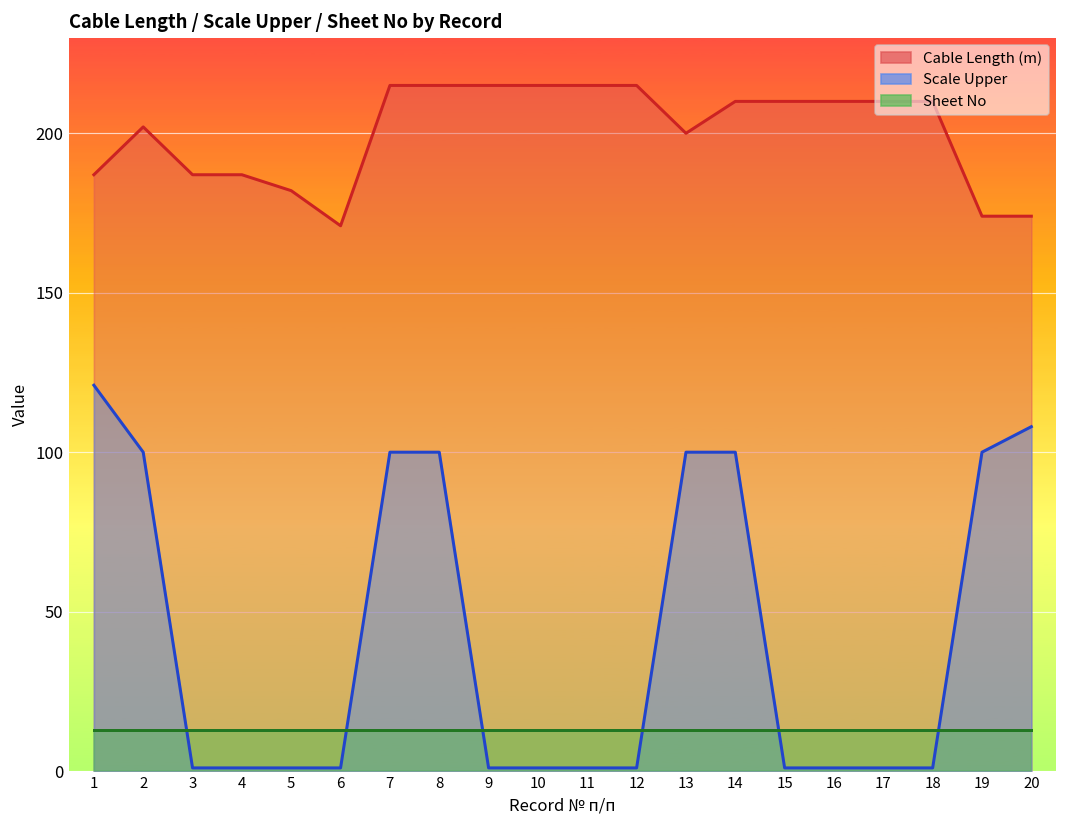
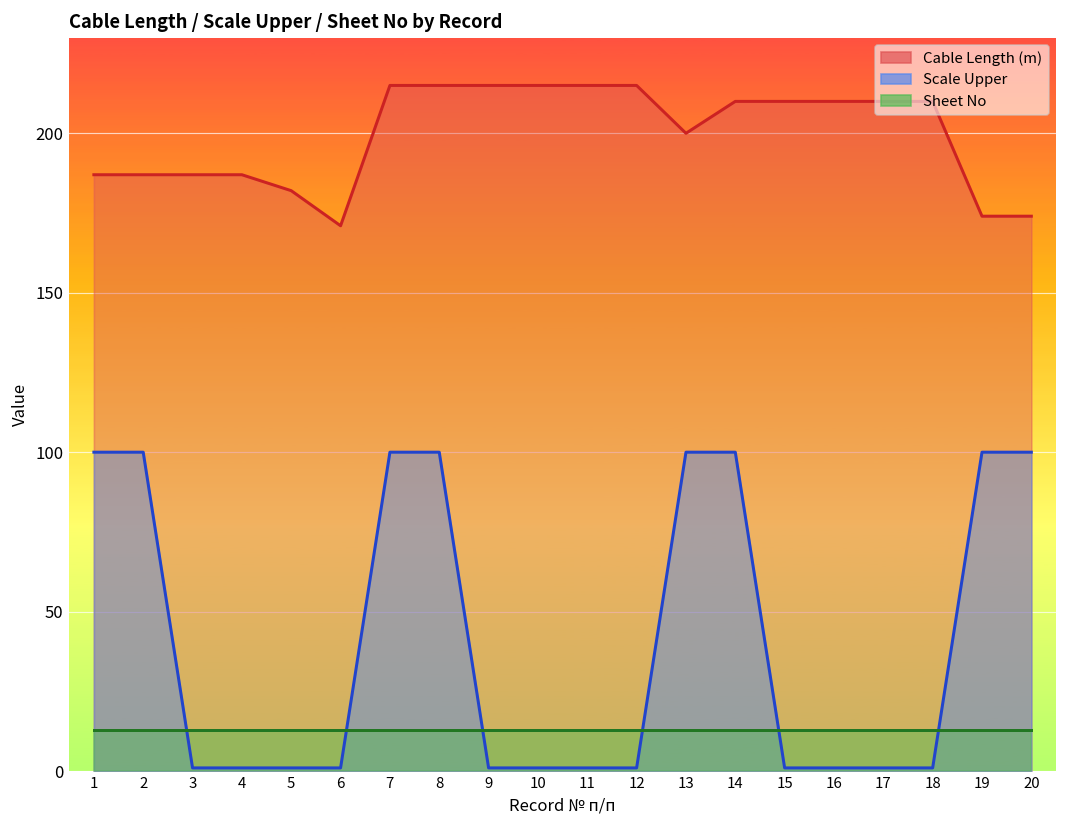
  {
    "Cable Length (m)": {
      "1": 187,
-     "2": 202,
+     "2": 187,
      "3": 187,
      "4": 187,
      "5": 182,
      "6": 171,
      "7": 215,
      "8": 215,
      "9": 215,
      "10": 215,
      "11": 215,
      "12": 215,
      "13": 200,
      "14": 210,
      "15": 210,
      "16": 210,
      "19": 174,
      "20": 174
    },
    "Scale Upper": {
-     "1": 121,
+     "1": 100,
      "2": 100,
      "3": 1,
      "4": 1,
      "5": 1,
      "6": 1,
      "7": 100,
      "8": 100,
      "9": 1,
      "10": 1,
      "11": 1,
      "12": 1,
      "13": 100,
      "14": 100,
      "15": 1,
      "16": 1,
      "17": 1,
      "18": 1,
      "19": 100,
-     "20": 108
+     "20": 100
    },
    "Sheet No": {
      "1": 13,
      "2": 13,
      "3": 13,
      "4": 13,
      "5": 13,
      "6": 13,
      "7": 13,
      "8": 13,
      "9": 13,
      "10": 13,
      "11": 13,
      "12": 13,
      "13": 13,
      "14": 13,
      "15": 13,
      "16": 13,
      "17": 13,
      "18": 13,
      "19": 13,
      "20": 13
    }
  }
